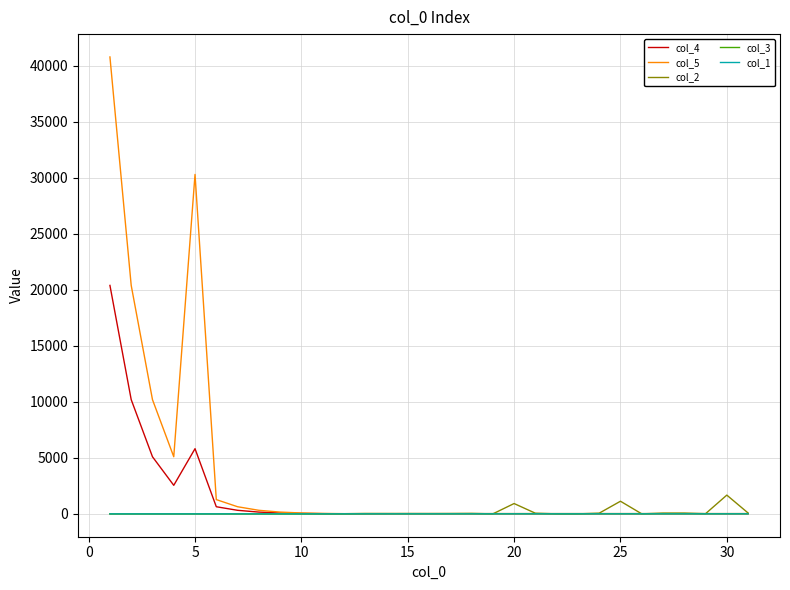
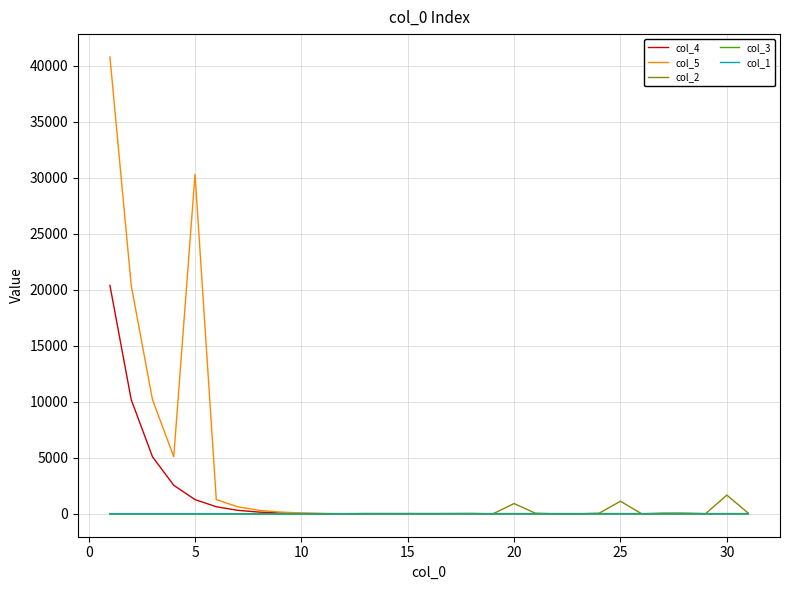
  {
    "col_4": {
-     "5": 5800
+     "5": 1300
    },
    "col_5": {
      "5": 30300
    },
    "col_2": {
      "20": 900,
      "25": 1100,
      "30": 1700
    }
  }
